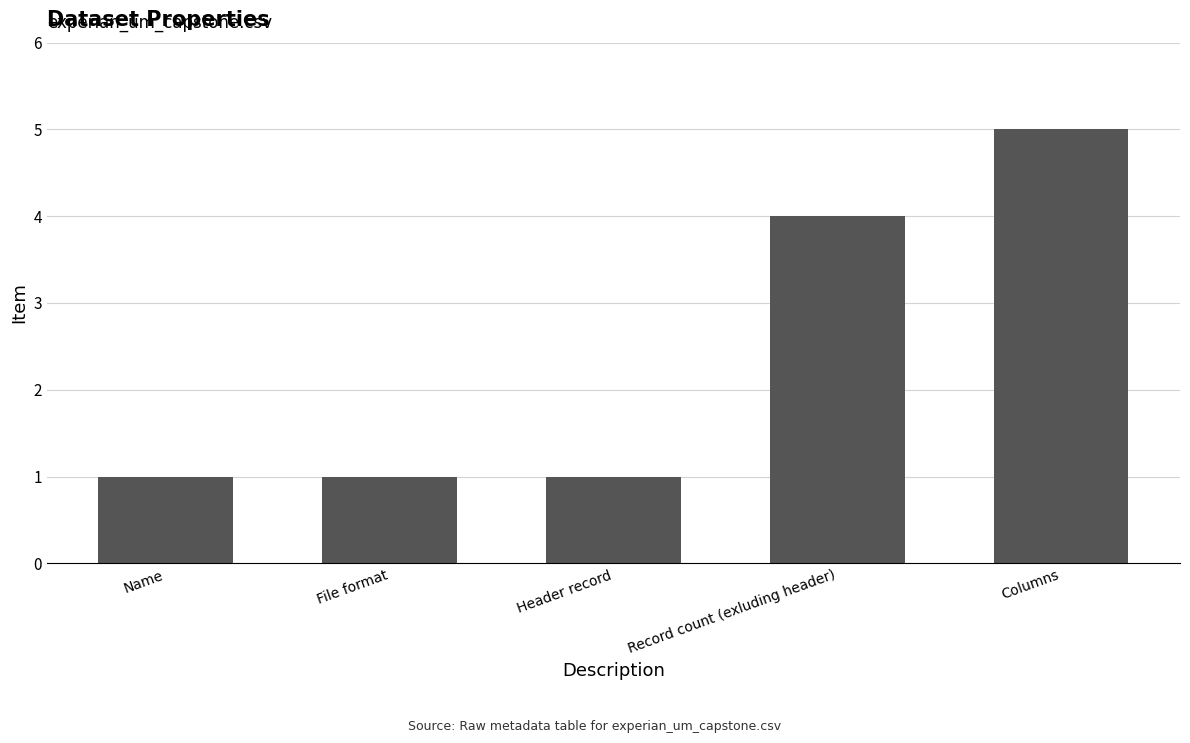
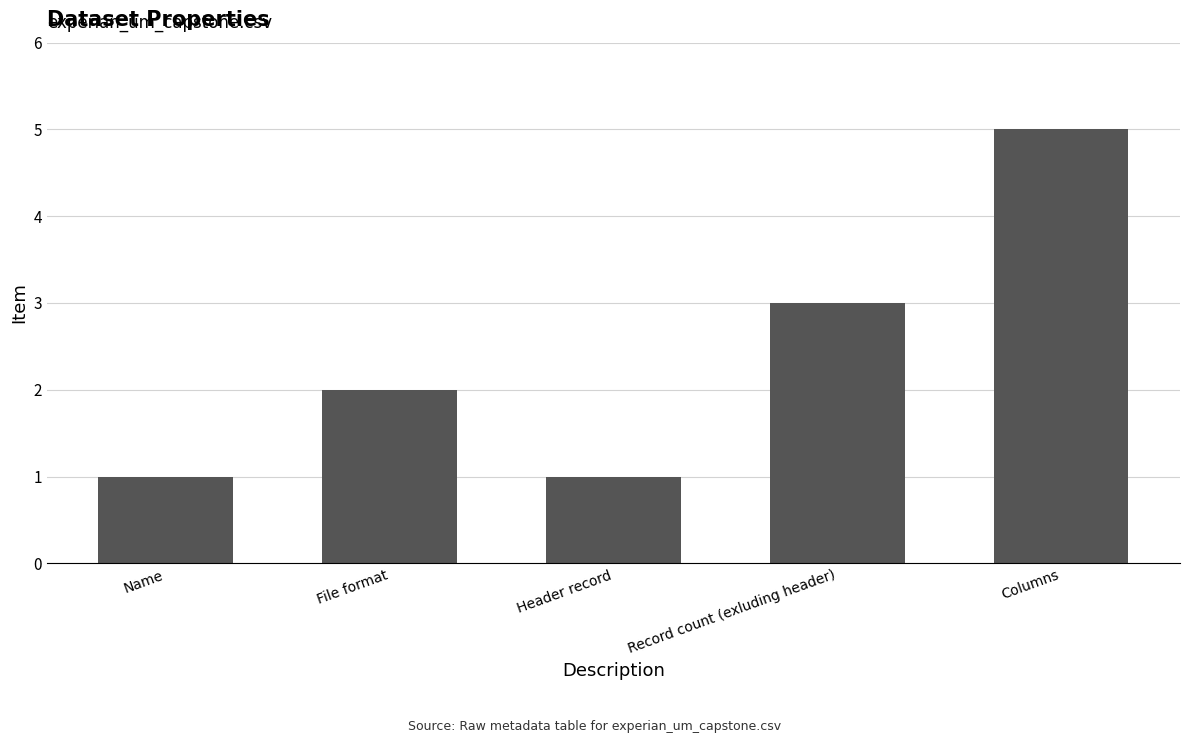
  {
    "Name": 1,
-   "File format": 1,
+   "File format": 2,
    "Header record": 1,
-   "Record count (exluding header)": 4,
+   "Record count (exluding header)": 3,
    "Columns": 5
  }
